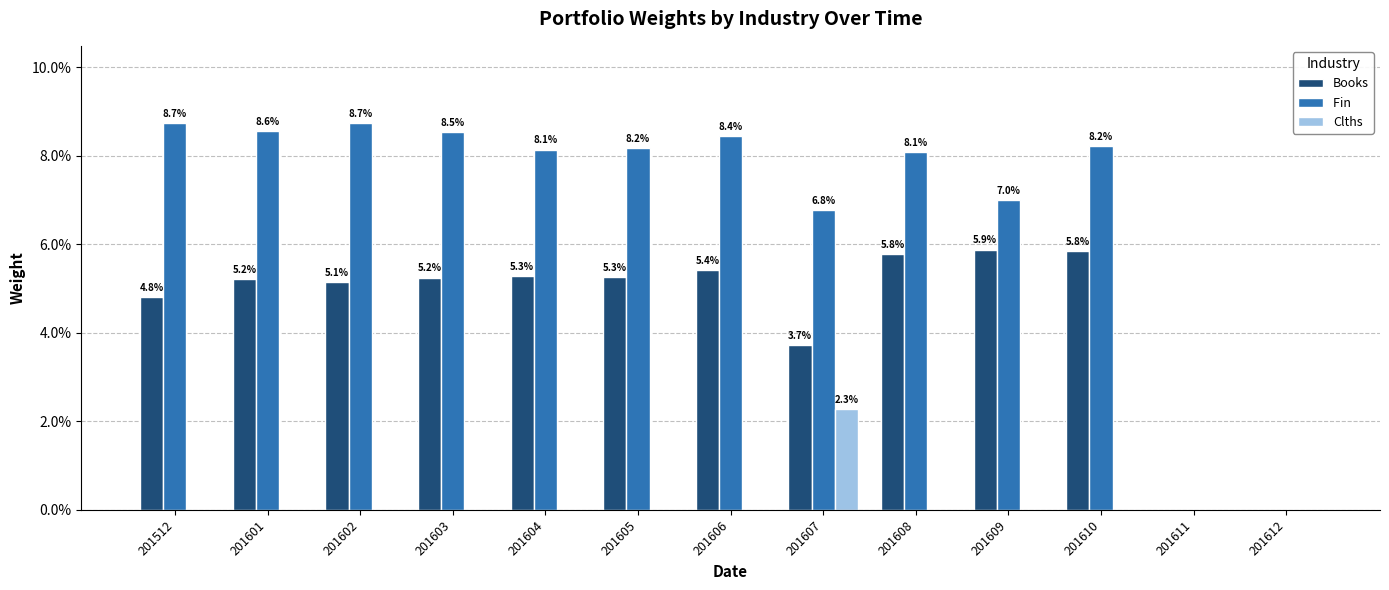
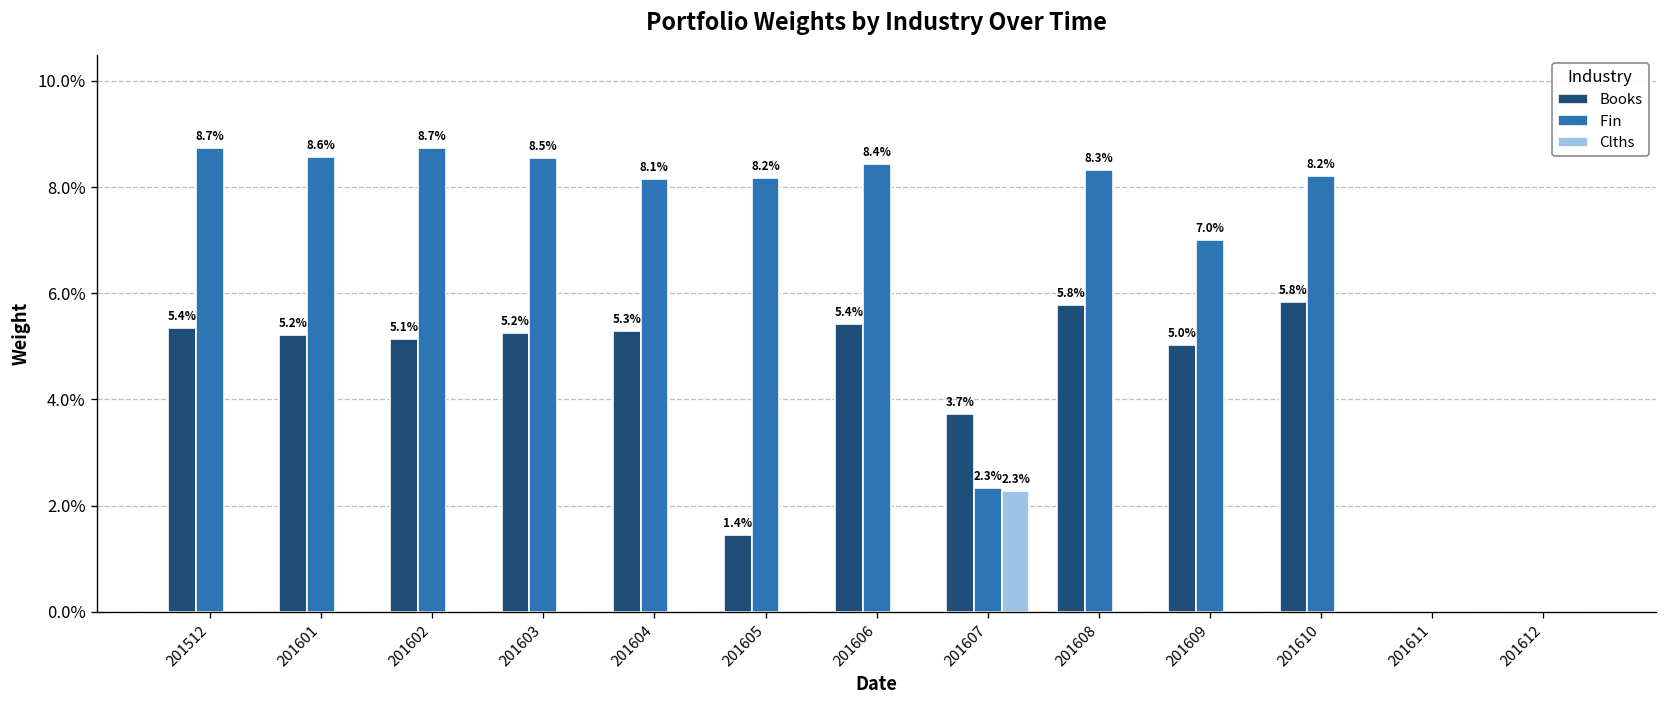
  {
    "Books": {
-     "201512": "4.8%",
+     "201512": "5.4%",
      "201601": "5.2%",
      "201602": "5.1%",
      "201603": "5.2%",
      "201604": "5.3%",
-     "201605": "5.3%",
+     "201605": "1.4%",
      "201606": "5.4%",
      "201607": "3.7%",
      "201608": "5.8%",
-     "201609": "5.9%",
+     "201609": "5.0%",
      "201610": "5.8%"
    },
    "Fin": {
      "201512": "8.7%",
      "201601": "8.6%",
      "201602": "8.7%",
      "201603": "8.5%",
      "201604": "8.1%",
      "201605": "8.2%",
      "201606": "8.4%",
-     "201607": "6.8%",
-     "201608": "8.1%",
+     "201607": "2.3%",
+     "201608": "8.3%",
      "201609": "7.0%",
      "201610": "8.2%"
    },
    "Clths": {
      "201607": "2.3%"
    }
  }
